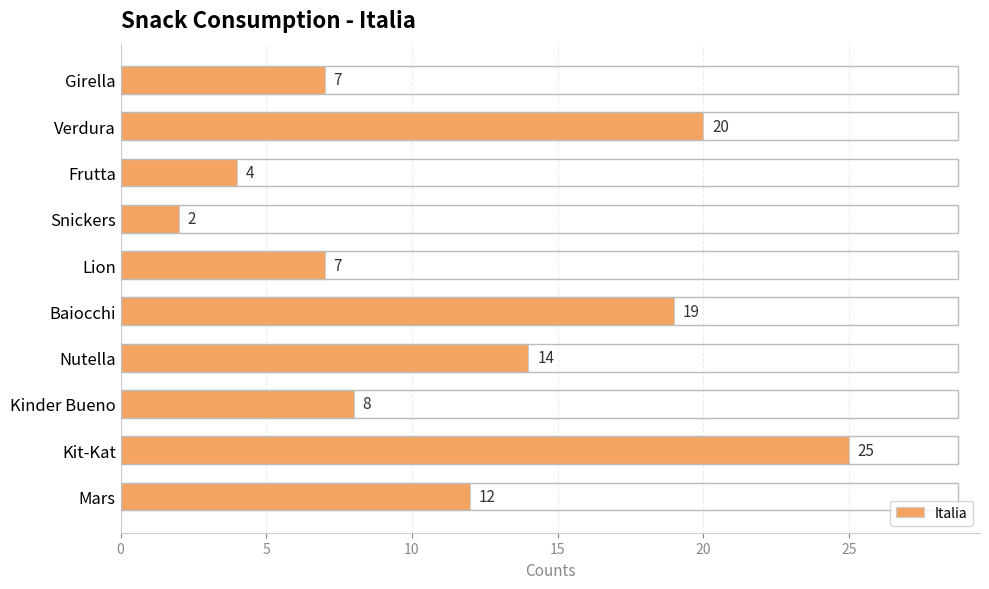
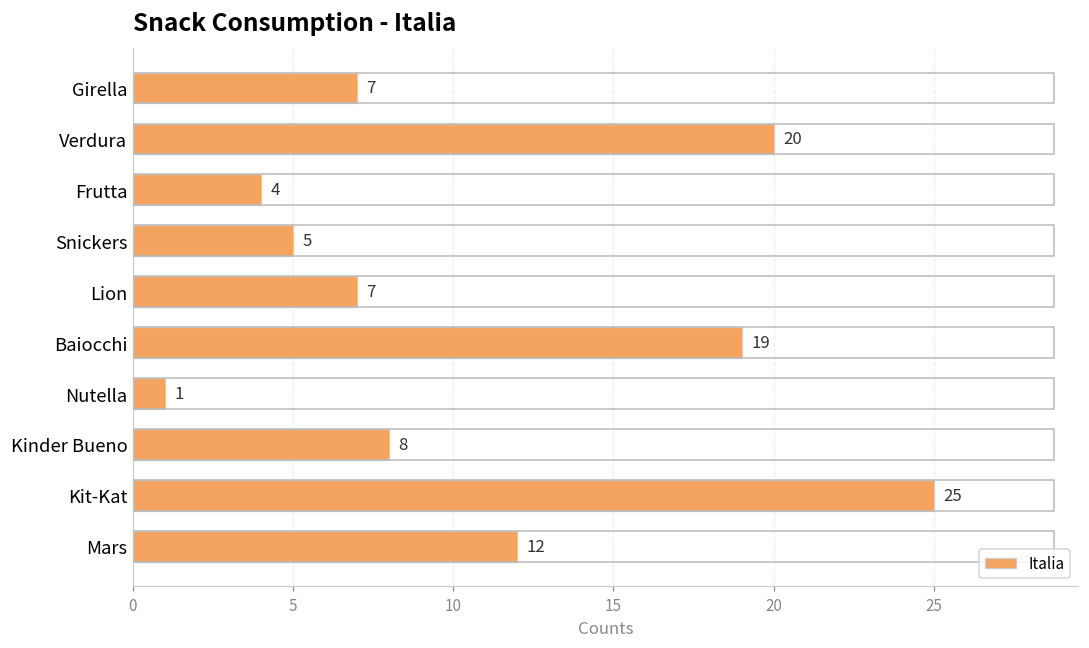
  {
    "Girella": 7,
    "Verdura": 20,
    "Frutta": 4,
-   "Snickers": 2,
+   "Snickers": 5,
    "Lion": 7,
    "Baiocchi": 19,
-   "Nutella": 14,
+   "Nutella": 1,
    "Kinder Bueno": 8,
    "Kit-Kat": 25,
    "Mars": 12
  }
